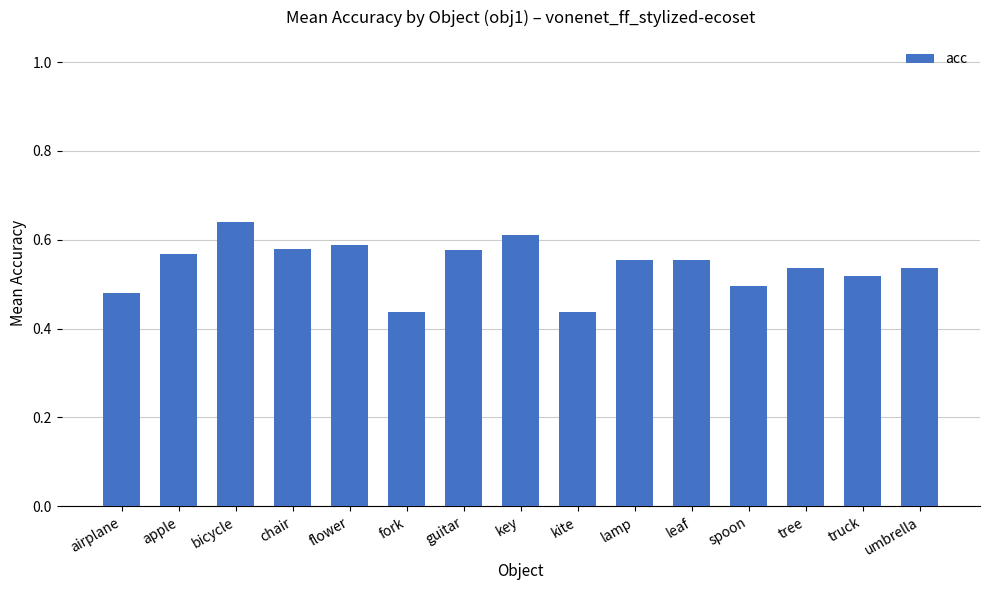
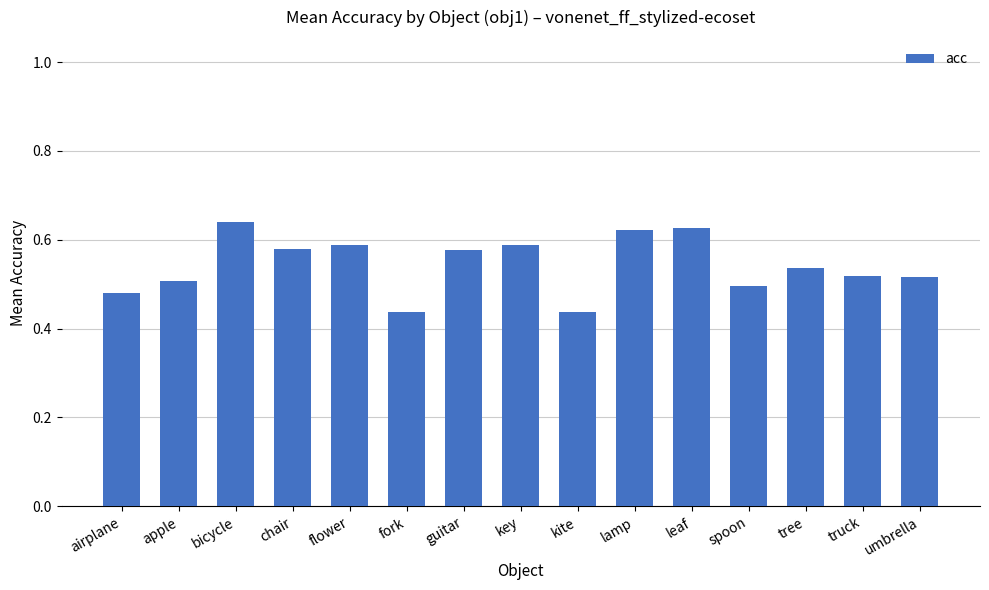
  {
    "airplane": 0.48,
-   "apple": 0.57,
+   "apple": 0.51,
    "bicycle": 0.64,
    "chair": 0.58,
    "flower": 0.59,
    "fork": 0.44,
    "guitar": 0.58,
-   "key": 0.61,
+   "key": 0.59,
    "kite": 0.44,
-   "lamp": 0.55,
-   "leaf": 0.55,
+   "lamp": 0.62,
+   "leaf": 0.63,
    "spoon": 0.50,
    "tree": 0.54,
    "truck": 0.52,
-   "umbrella": 0.54
+   "umbrella": 0.52
  }
